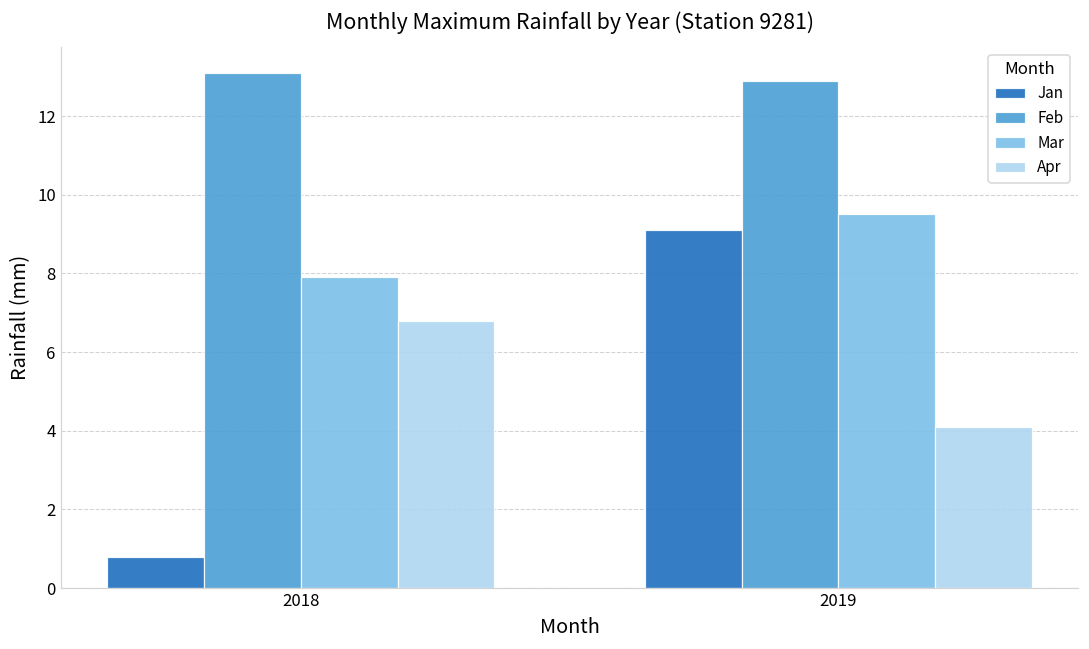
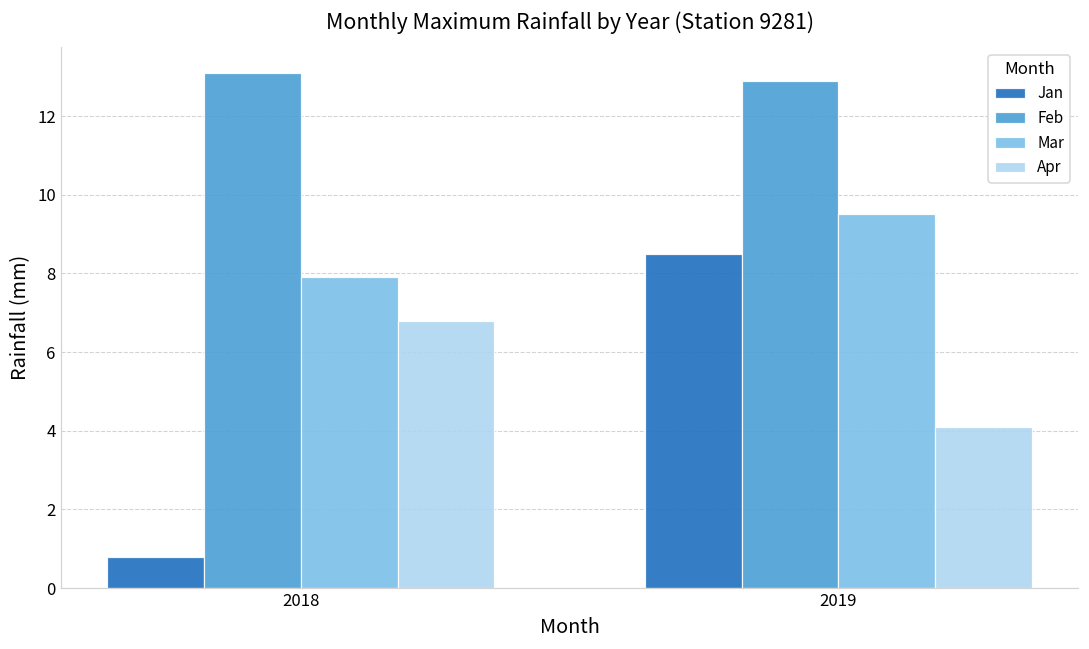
  {
    "Jan": {
      "2018": 0.8,
-     "2019": 9.1
+     "2019": 8.5
    },
    "Feb": {
      "2018": 13.1,
      "2019": 12.9
    }
  }
